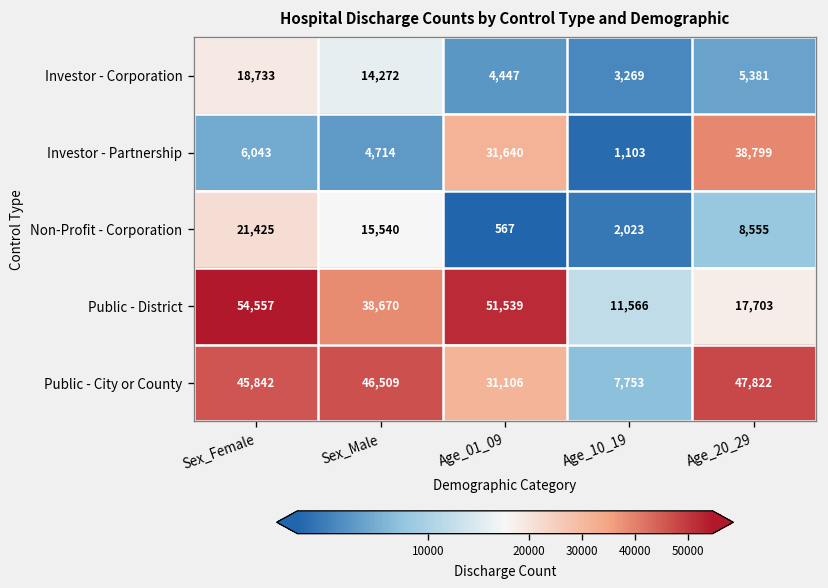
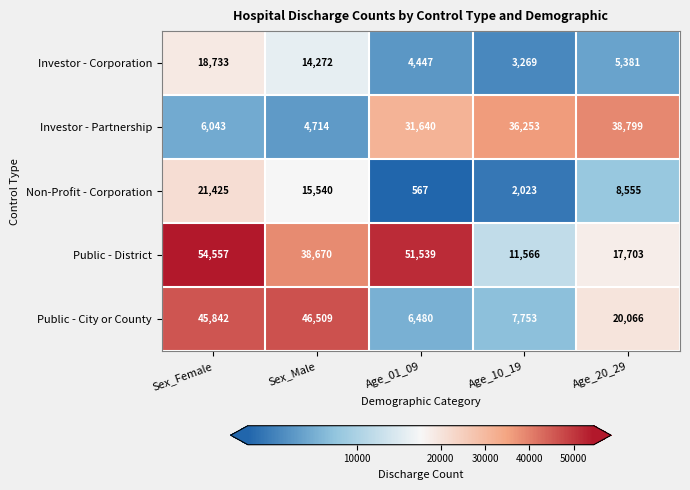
  {
    "Investor - Corporation": {
      "Sex_Female": "18,733",
      "Sex_Male": "14,272",
      "Age_01_09": "4,447",
      "Age_10_19": "3,269",
      "Age_20_29": "5,381"
    },
    "Investor - Partnership": {
      "Sex_Female": "6,043",
      "Sex_Male": "4,714",
      "Age_01_09": "31,640",
-     "Age_10_19": "1,103",
+     "Age_10_19": "36,253",
      "Age_20_29": "38,799"
    },
    "Non-Profit - Corporation": {
      "Sex_Female": "21,425",
      "Sex_Male": "15,540",
      "Age_01_09": "567",
      "Age_10_19": "2,023",
      "Age_20_29": "8,555"
    },
    "Public - District": {
      "Sex_Female": "54,557",
      "Sex_Male": "38,670",
      "Age_01_09": "51,539",
      "Age_10_19": "11,566",
      "Age_20_29": "17,703"
    },
    "Public - City or County": {
      "Sex_Female": "45,842",
      "Sex_Male": "46,509",
-     "Age_01_09": "31,106",
+     "Age_01_09": "6,480",
      "Age_10_19": "7,753",
-     "Age_20_29": "47,822"
+     "Age_20_29": "20,066"
    }
  }
